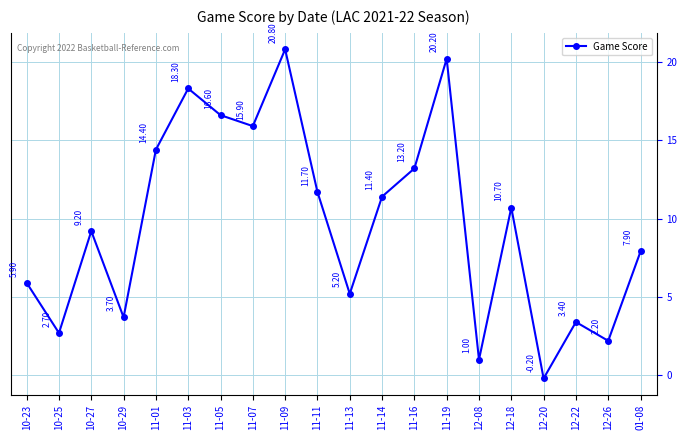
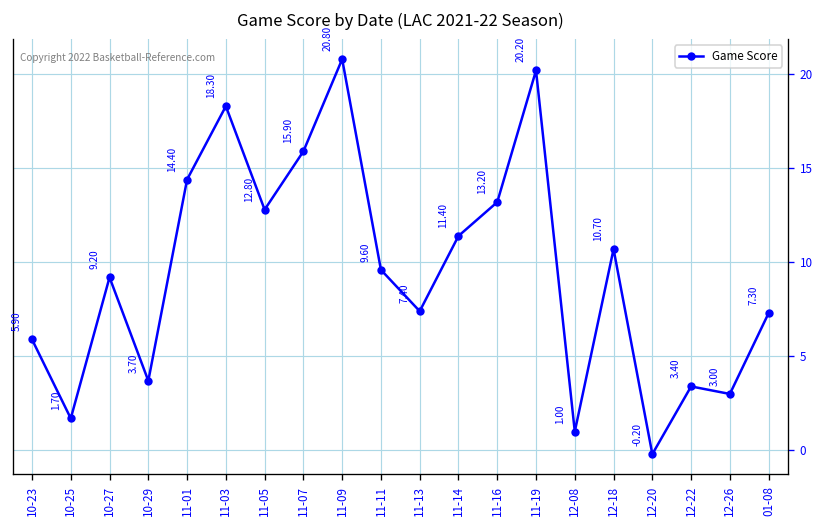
  {
    "10-23": 5.90,
-   "10-25": 2.70,
+   "10-25": 1.70,
    "10-27": 9.20,
    "10-29": 3.70,
    "11-01": 14.40,
    "11-03": 18.30,
-   "11-05": 16.60,
+   "11-05": 12.80,
    "11-07": 15.90,
    "11-09": 20.80,
-   "11-11": 11.70,
-   "11-13": 5.20,
+   "11-11": 9.60,
+   "11-13": 7.40,
    "11-14": 11.40,
    "11-16": 13.20,
    "11-19": 20.20,
    "12-08": 1.00,
    "12-18": 10.70,
    "12-20": -0.20,
    "12-22": 3.40,
-   "12-26": 2.20,
-   "01-08": 7.90
+   "12-26": 3.00,
+   "01-08": 7.30
  }
